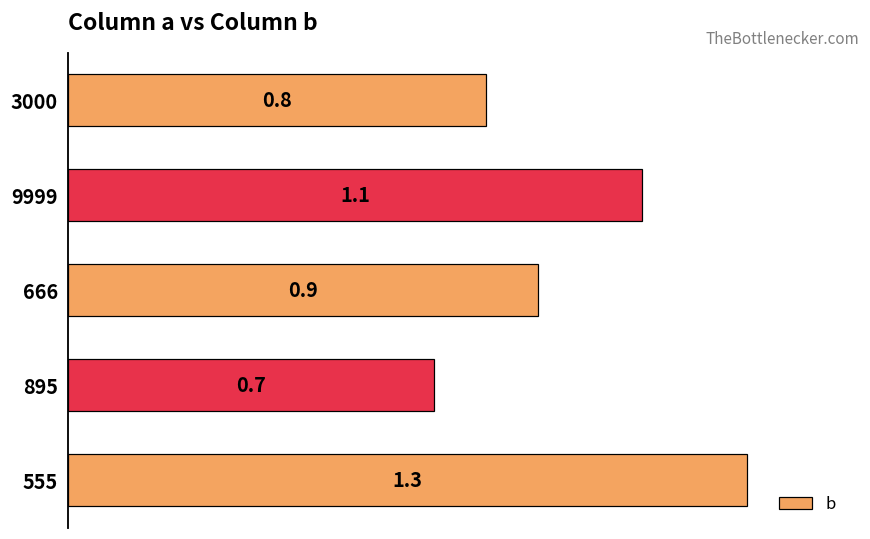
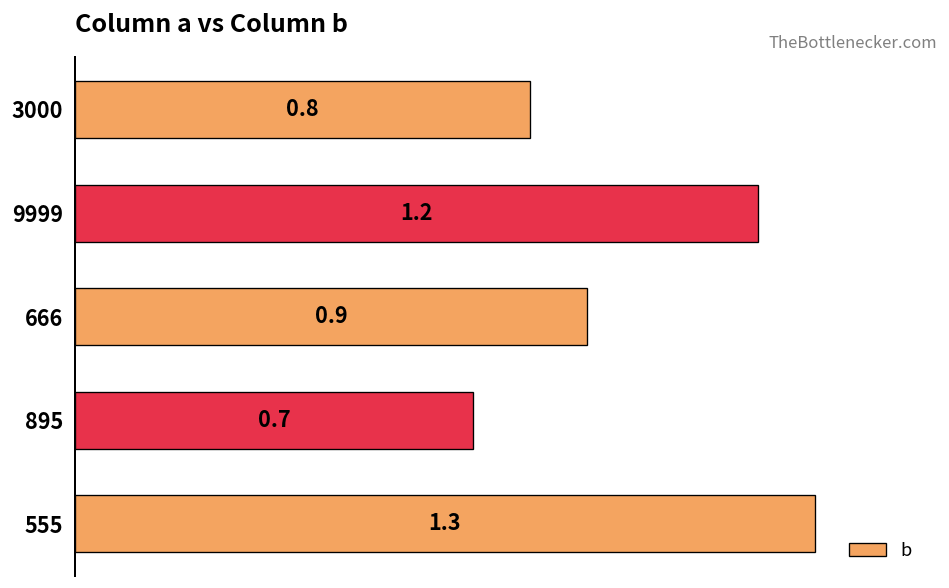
  {
    "3000": 0.8,
-   "9999": 1.1,
+   "9999": 1.2,
    "666": 0.9,
    "895": 0.7,
    "555": 1.3
  }
